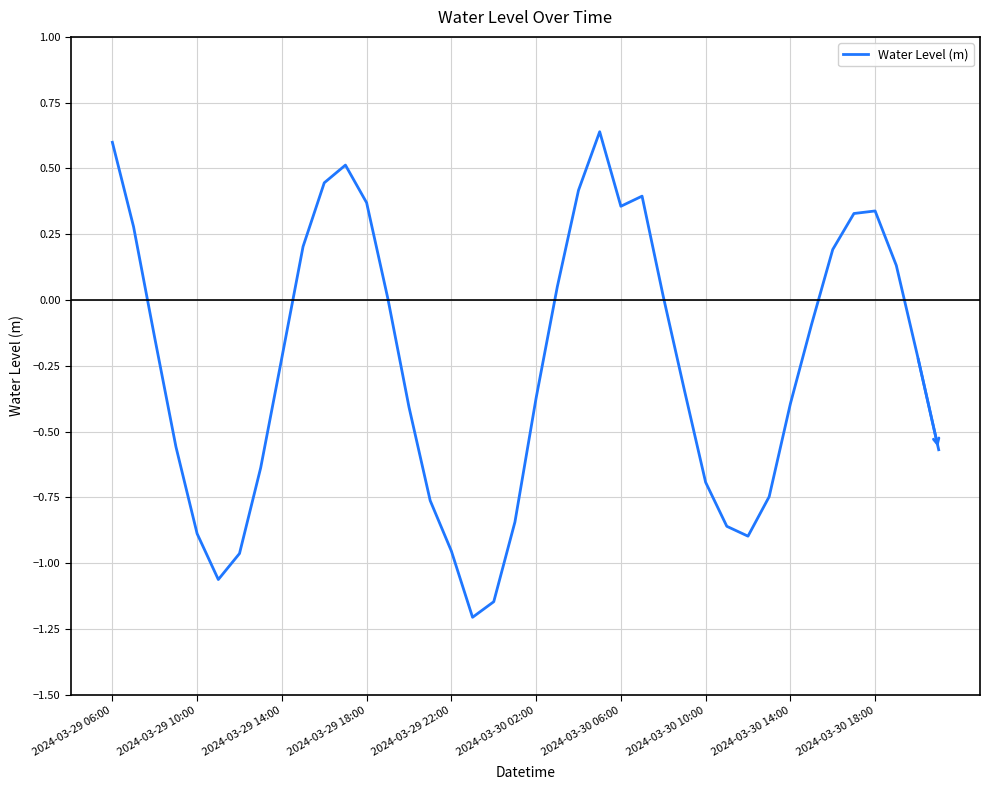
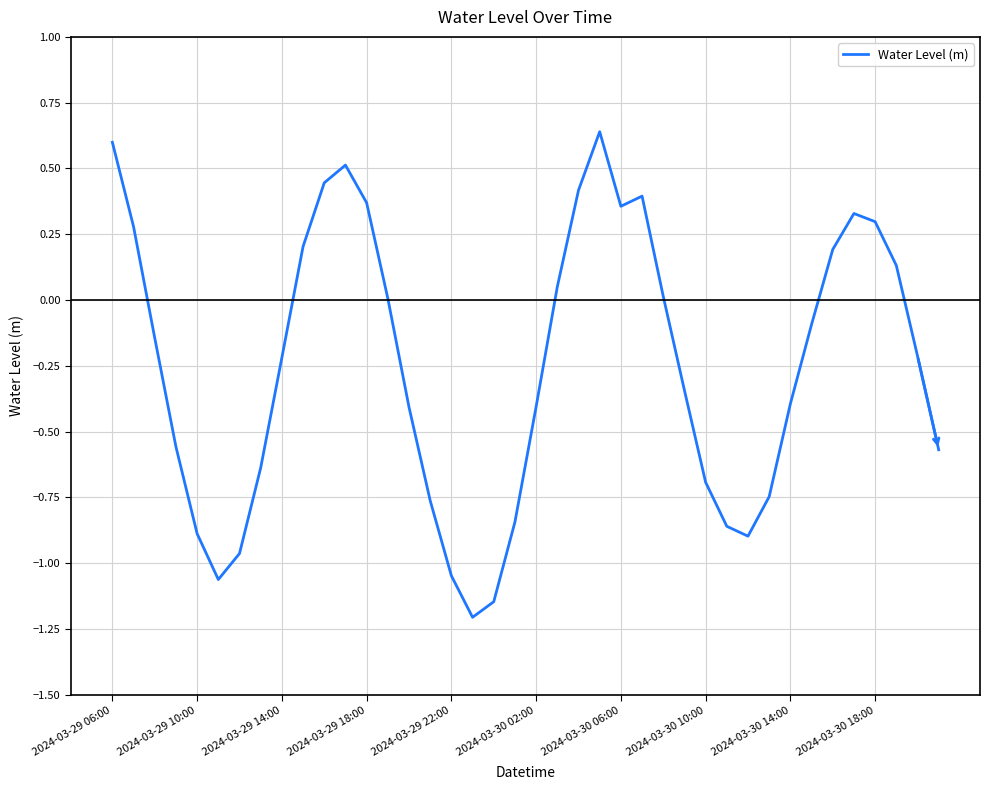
  {
    "2024-03-29 06:00": 0.60,
    "2024-03-29 10:00": -0.89,
    "2024-03-29 14:00": -0.22,
    "2024-03-29 18:00": 0.37,
-   "2024-03-29 22:00": -0.95,
-   "2024-03-30 02:00": -0.37,
+   "2024-03-29 22:00": -1.05,
+   "2024-03-30 02:00": -0.41,
    "2024-03-30 06:00": 0.36,
    "2024-03-30 10:00": -0.69,
    "2024-03-30 14:00": -0.39,
-   "2024-03-30 18:00": 0.34
+   "2024-03-30 18:00": 0.30
  }
